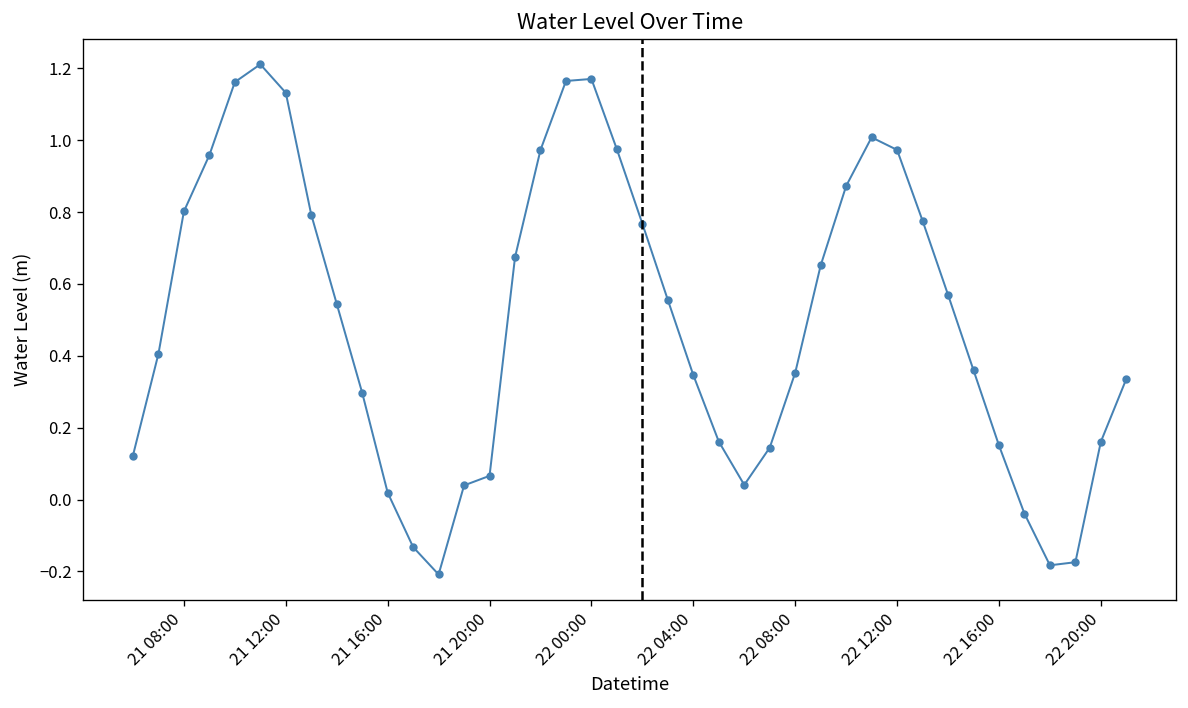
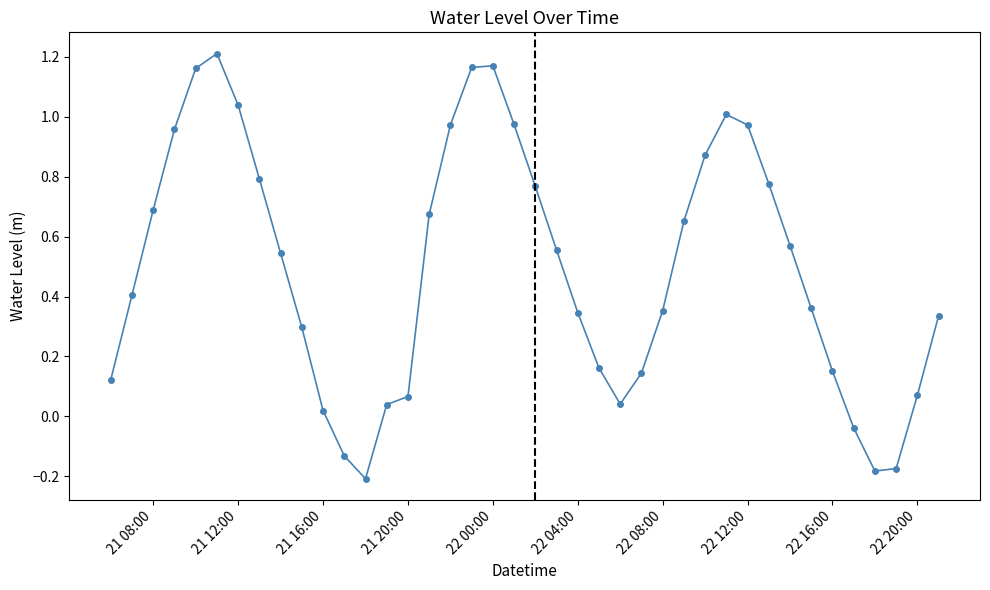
  {
-   "21 08:00": 0.80,
-   "21 12:00": 1.13,
+   "21 08:00": 0.69,
+   "21 12:00": 1.04,
    "21 16:00": 0.02,
    "21 20:00": 0.07,
    "22 00:00": 1.17,
    "22 04:00": 0.35,
    "22 08:00": 0.35,
    "22 12:00": 0.97,
    "22 16:00": 0.15,
-   "22 20:00": 0.16
+   "22 20:00": 0.07
  }
